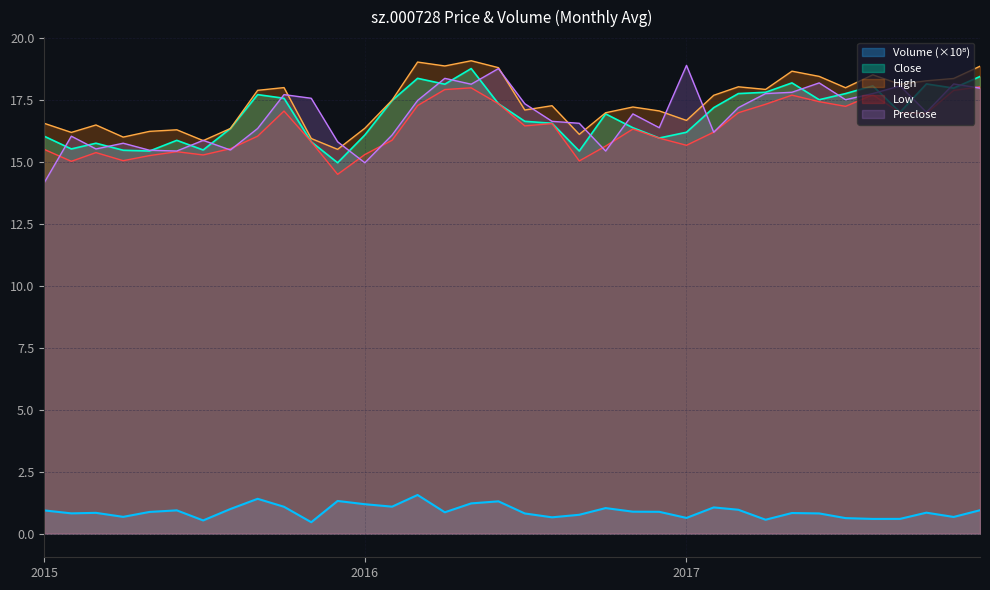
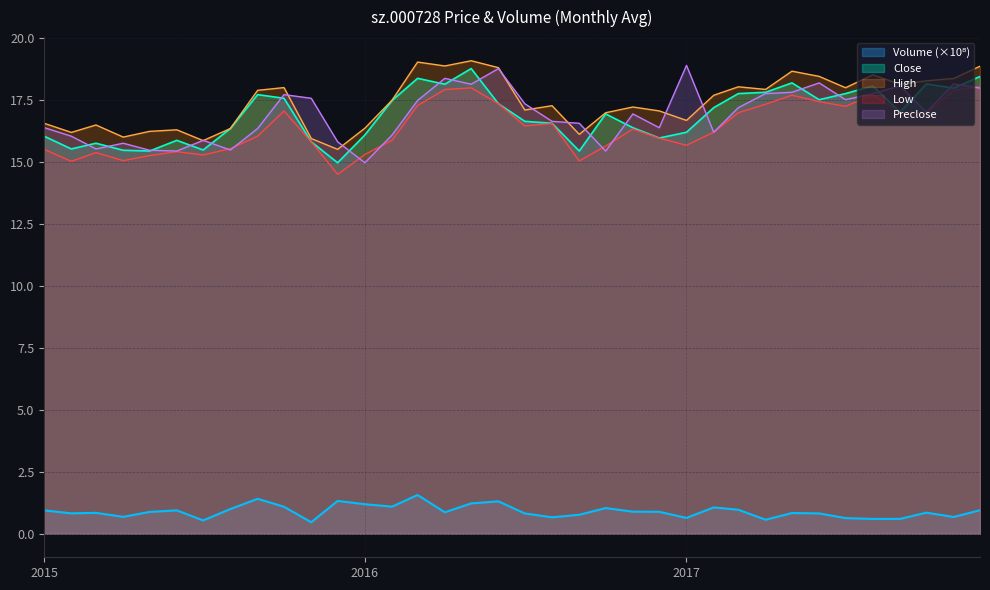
  {
    "Preclose": {
-     "2015": 14.2,
+     "2015": 16.4,
      "2016": 15.0,
      "2017": 18.9
    }
  }
